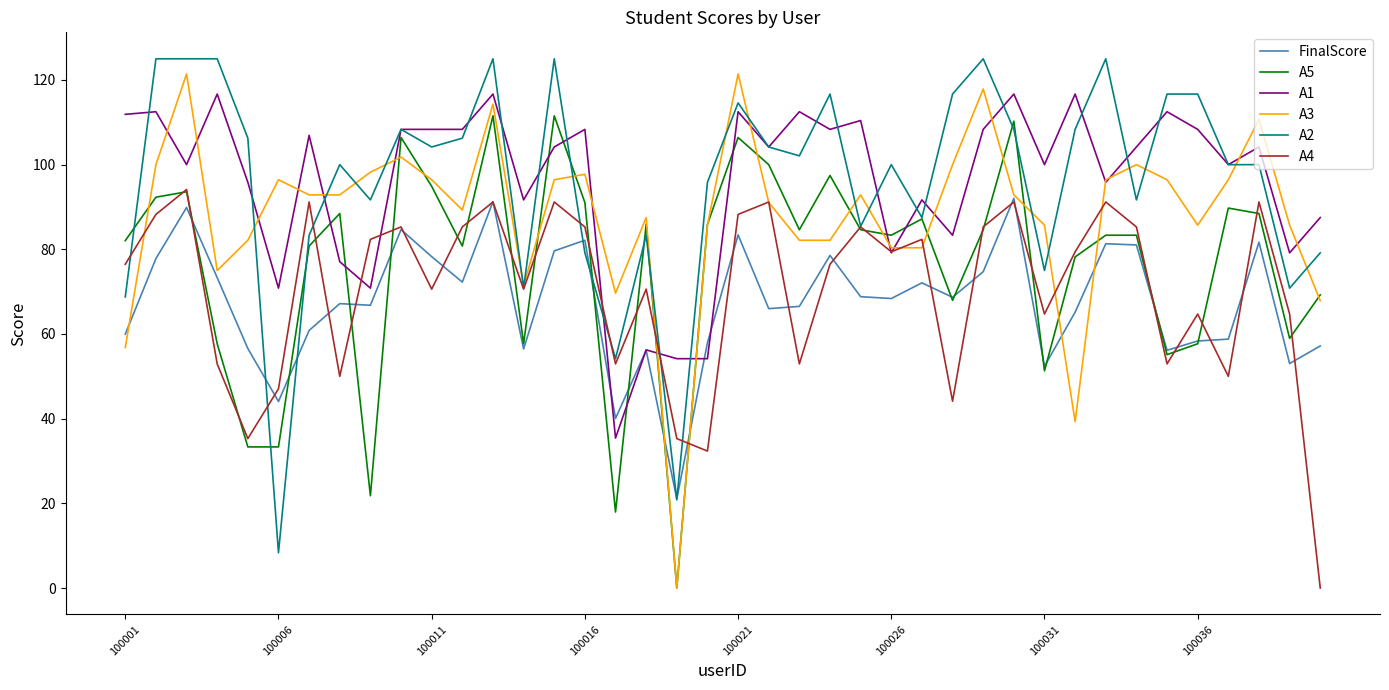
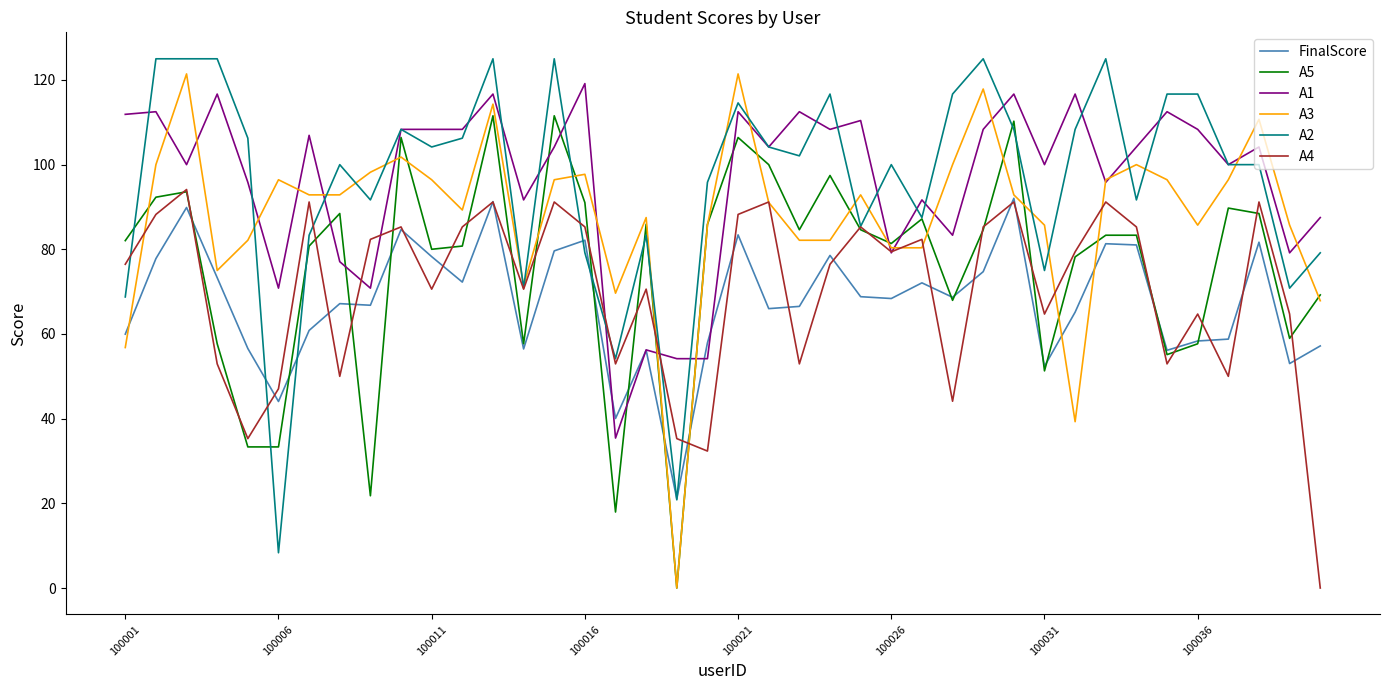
  {
    "FinalScore": {
      "100001": 60,
      "100006": 44,
      "100011": 78,
      "100016": 82,
      "100021": 83,
      "100026": 68,
      "100031": 52,
      "100036": 58
    },
    "A5": {
      "100001": 82,
      "100006": 33,
-     "100011": 95,
+     "100011": 80,
      "100016": 91,
      "100021": 106,
-     "100026": 83,
+     "100026": 81,
      "100031": 51,
      "100036": 58
    },
    "A1": {
      "100001": 112,
      "100006": 71,
      "100011": 108,
-     "100016": 108,
+     "100016": 119,
      "100021": 113,
      "100031": 100,
      "100036": 108
    },
    "A3": {
      "100001": 57,
      "100006": 96,
      "100011": 96,
      "100016": 98,
      "100021": 121,
      "100026": 80,
      "100031": 86,
      "100036": 86
    },
    "A2": {
      "100001": 69,
      "100006": 8,
      "100011": 104,
      "100016": 79,
      "100021": 115,
      "100026": 100,
      "100031": 75,
      "100036": 117
    },
    "A4": {
      "100001": 76,
      "100006": 47,
      "100011": 71,
      "100016": 85,
      "100021": 88,
      "100031": 65,
      "100036": 65
    }
  }
